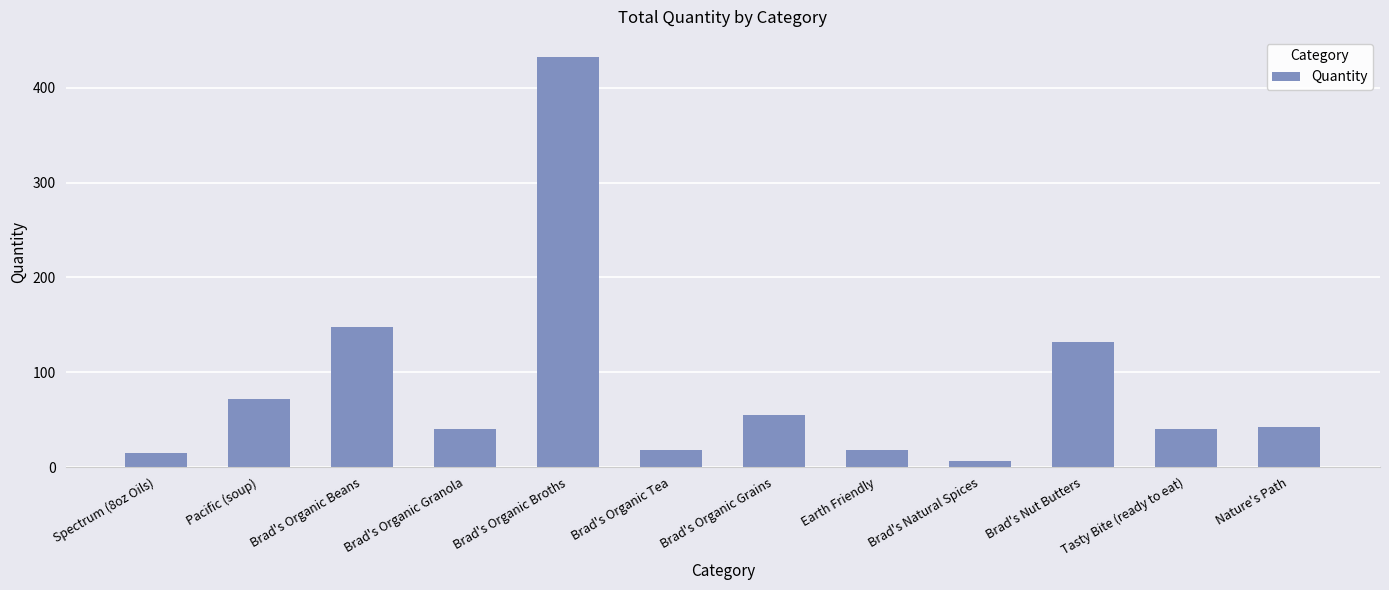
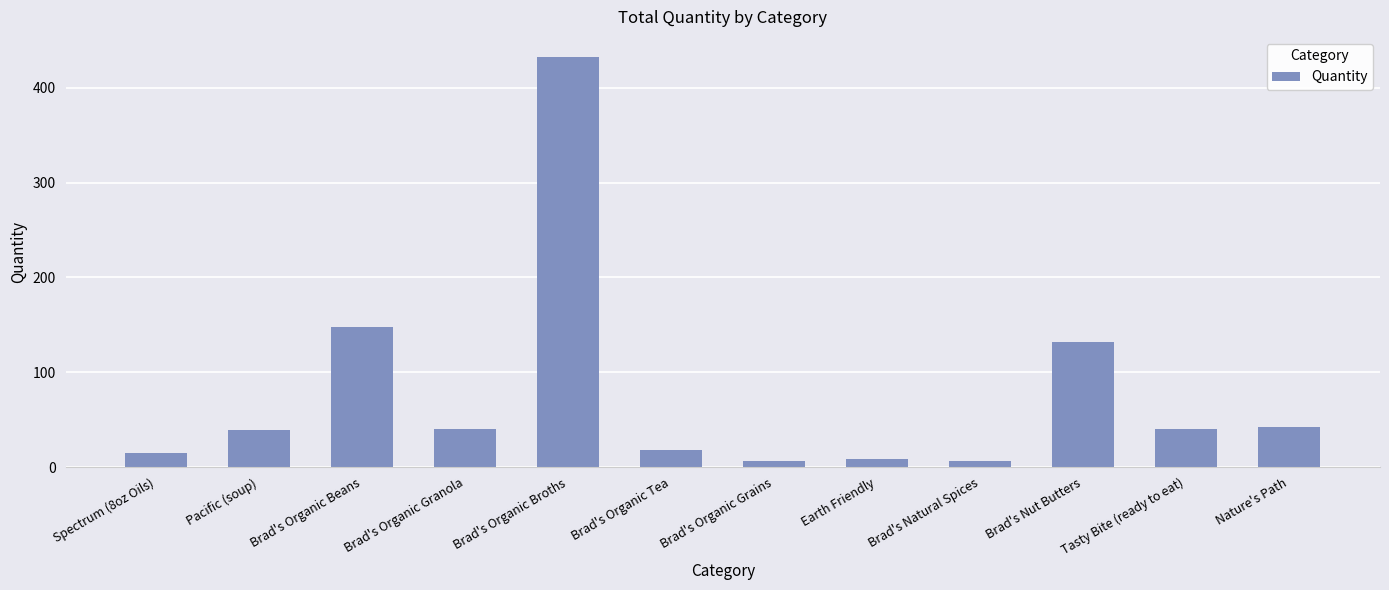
  {
    "Spectrum (8oz Oils)": 20,
-   "Pacific (soup)": 70,
+   "Pacific (soup)": 40,
    "Brad's Organic Beans": 150,
    "Brad's Organic Granola": 40,
    "Brad's Organic Broths": 430,
    "Brad's Organic Tea": 20,
-   "Brad's Organic Grains": 60,
-   "Earth Friendly": 20,
+   "Brad's Organic Grains": 10,
+   "Earth Friendly": 10,
    "Brad's Natural Spices": 10,
    "Brad's Nut Butters": 130,
    "Tasty Bite (ready to eat)": 40,
    "Nature's Path": 40
  }
